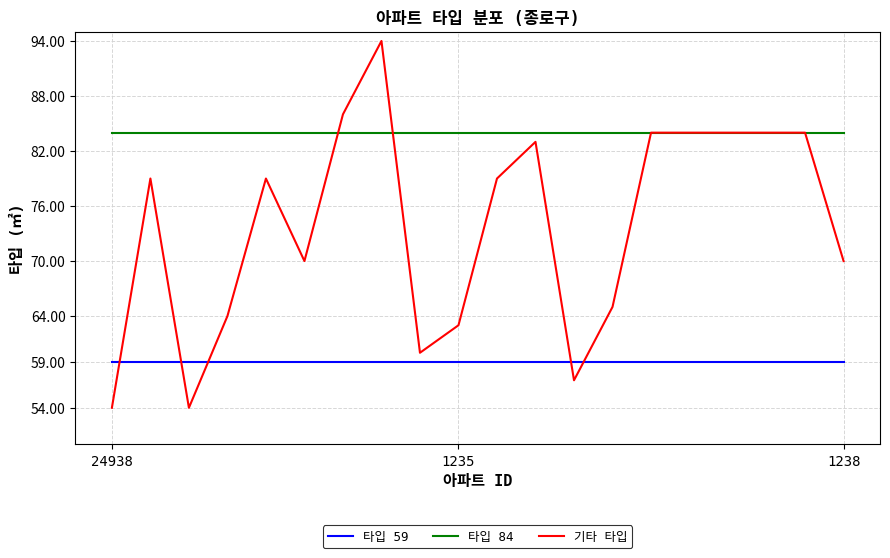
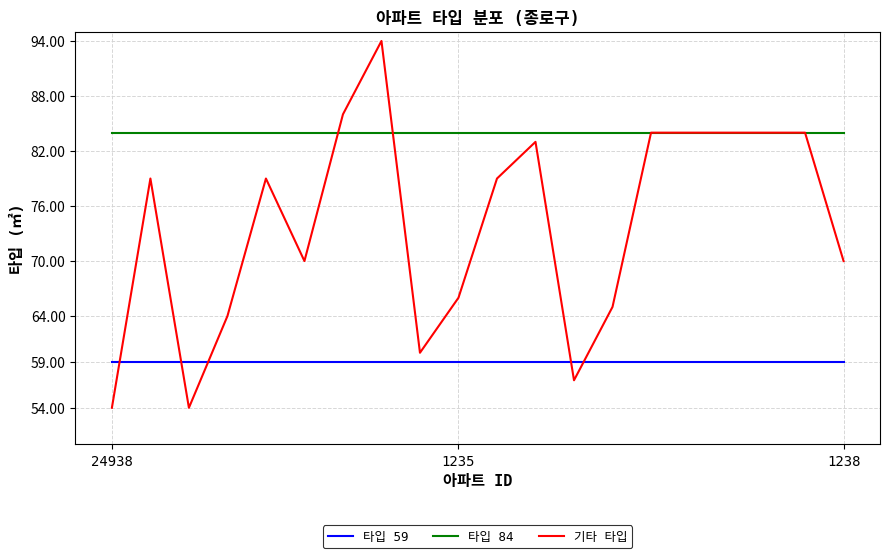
  {
    "타입 59": {
      "24938": 59,
      "1235": 59,
      "1238": 59
    },
    "타입 84": {
      "24938": 84,
      "1235": 84,
      "1238": 84
    },
    "기타 타입": {
      "24938": 54,
-     "1235": 63,
+     "1235": 66,
      "1238": 70
    }
  }
